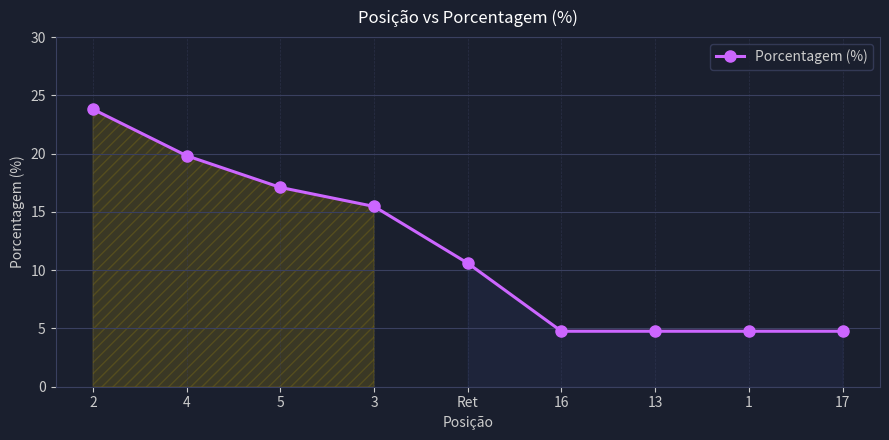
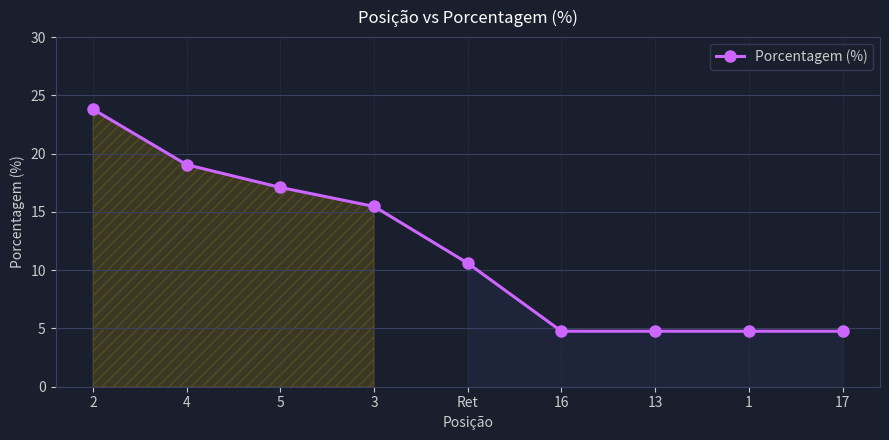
  {
    "Porcentagem (%)": {
-     "4": 19.8
+     "4": 19.1
    }
  }
